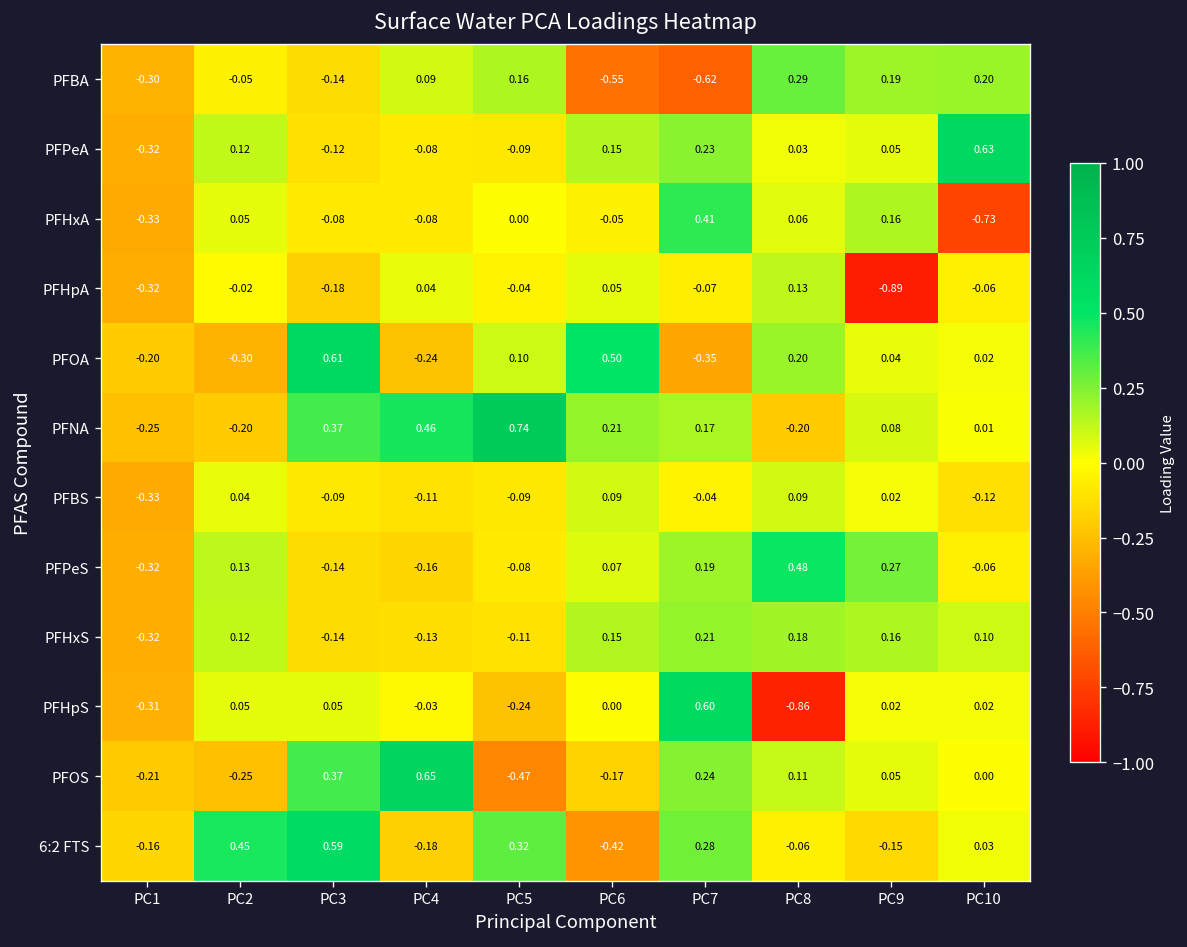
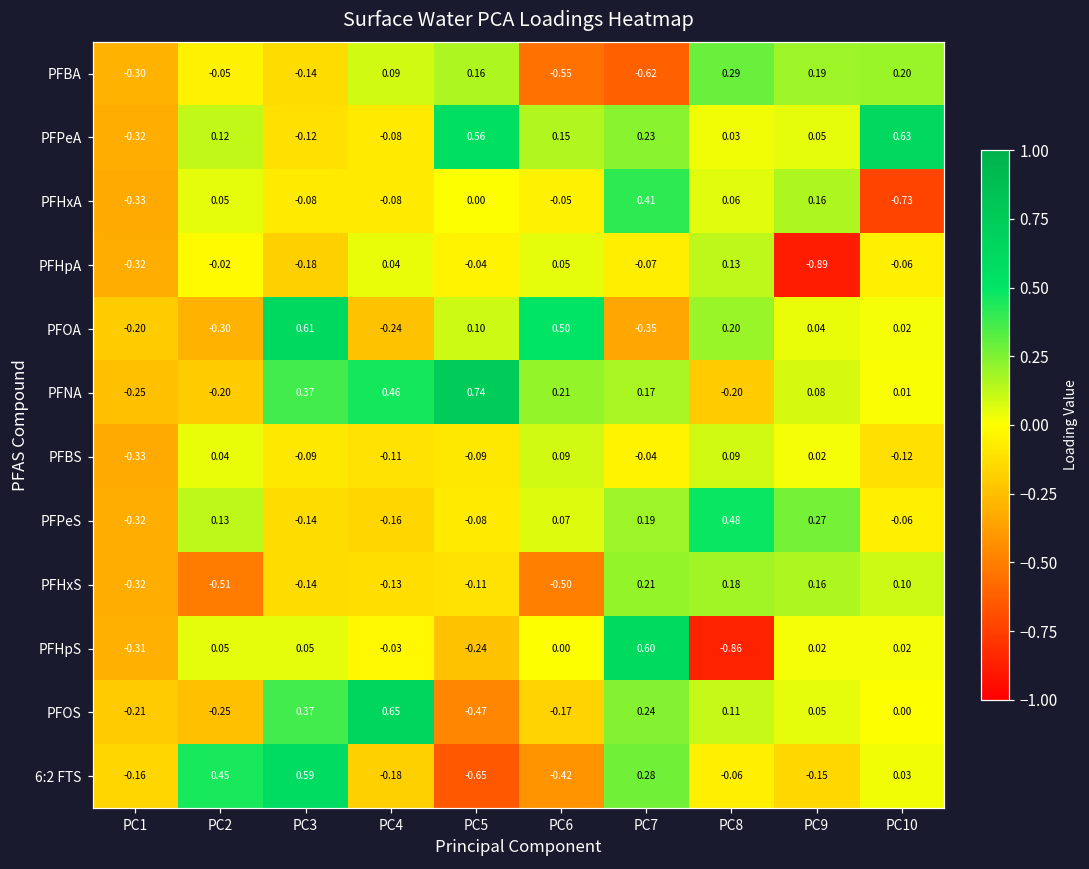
  {
    "PFBA": {
      "PC1": -0.30,
      "PC2": -0.05,
      "PC3": -0.14,
      "PC4": 0.09,
      "PC5": 0.16,
      "PC6": -0.55,
      "PC7": -0.62,
      "PC8": 0.29,
      "PC9": 0.19,
      "PC10": 0.20
    },
    "PFPeA": {
      "PC1": -0.32,
      "PC2": 0.12,
      "PC3": -0.12,
      "PC4": -0.08,
-     "PC5": -0.09,
+     "PC5": 0.56,
      "PC6": 0.15,
      "PC7": 0.23,
      "PC8": 0.03,
      "PC9": 0.05,
      "PC10": 0.63
    },
    "PFHxA": {
      "PC1": -0.33,
      "PC2": 0.05,
      "PC3": -0.08,
      "PC4": -0.08,
      "PC5": 0.00,
      "PC6": -0.05,
      "PC7": 0.41,
      "PC8": 0.06,
      "PC9": 0.16,
      "PC10": -0.73
    },
    "PFHpA": {
      "PC1": -0.32,
      "PC2": -0.02,
      "PC3": -0.18,
      "PC4": 0.04,
      "PC5": -0.04,
      "PC6": 0.05,
      "PC7": -0.07,
      "PC8": 0.13,
      "PC9": -0.89,
      "PC10": -0.06
    },
    "PFOA": {
      "PC1": -0.20,
      "PC2": -0.30,
      "PC3": 0.61,
      "PC4": -0.24,
      "PC5": 0.10,
      "PC6": 0.50,
      "PC7": -0.35,
      "PC8": 0.20,
      "PC9": 0.04,
      "PC10": 0.02
    },
    "PFNA": {
      "PC1": -0.25,
      "PC2": -0.20,
      "PC3": 0.37,
      "PC4": 0.46,
      "PC5": 0.74,
      "PC6": 0.21,
      "PC7": 0.17,
      "PC8": -0.20,
      "PC9": 0.08,
      "PC10": 0.01
    },
    "PFBS": {
      "PC1": -0.33,
      "PC2": 0.04,
      "PC3": -0.09,
      "PC4": -0.11,
      "PC5": -0.09,
      "PC6": 0.09,
      "PC7": -0.04,
      "PC8": 0.09,
      "PC9": 0.02,
      "PC10": -0.12
    },
    "PFPeS": {
      "PC1": -0.32,
      "PC2": 0.13,
      "PC3": -0.14,
      "PC4": -0.16,
      "PC5": -0.08,
      "PC6": 0.07,
      "PC7": 0.19,
      "PC8": 0.48,
      "PC9": 0.27,
      "PC10": -0.06
    },
    "PFHxS": {
      "PC1": -0.32,
-     "PC2": 0.12,
+     "PC2": -0.51,
      "PC3": -0.14,
      "PC4": -0.13,
      "PC5": -0.11,
-     "PC6": 0.15,
+     "PC6": -0.50,
      "PC7": 0.21,
      "PC8": 0.18,
      "PC9": 0.16,
      "PC10": 0.10
    },
    "PFHpS": {
      "PC1": -0.31,
      "PC2": 0.05,
      "PC3": 0.05,
      "PC4": -0.03,
      "PC5": -0.24,
      "PC6": 0.00,
      "PC7": 0.60,
      "PC8": -0.86,
      "PC9": 0.02,
      "PC10": 0.02
    },
    "PFOS": {
      "PC1": -0.21,
      "PC2": -0.25,
      "PC3": 0.37,
      "PC4": 0.65,
      "PC5": -0.47,
      "PC6": -0.17,
      "PC7": 0.24,
      "PC8": 0.11,
      "PC9": 0.05,
      "PC10": 0.00
    },
    "6:2 FTS": {
      "PC1": -0.16,
      "PC2": 0.45,
      "PC3": 0.59,
      "PC4": -0.18,
-     "PC5": 0.32,
+     "PC5": -0.65,
      "PC6": -0.42,
      "PC7": 0.28,
      "PC8": -0.06,
      "PC9": -0.15,
      "PC10": 0.03
    }
  }
